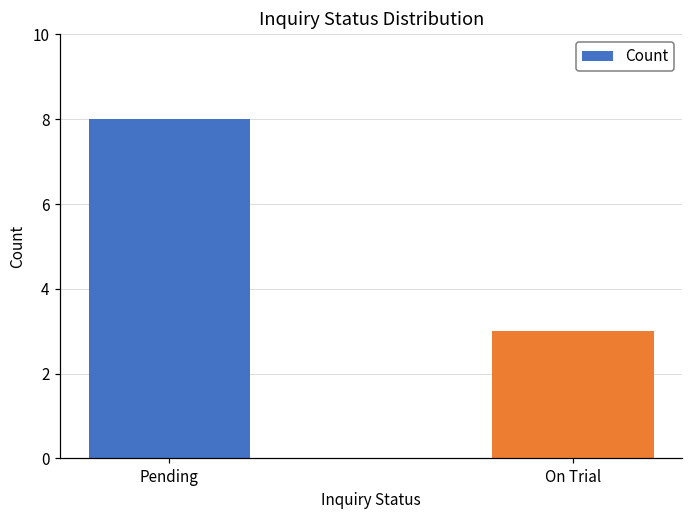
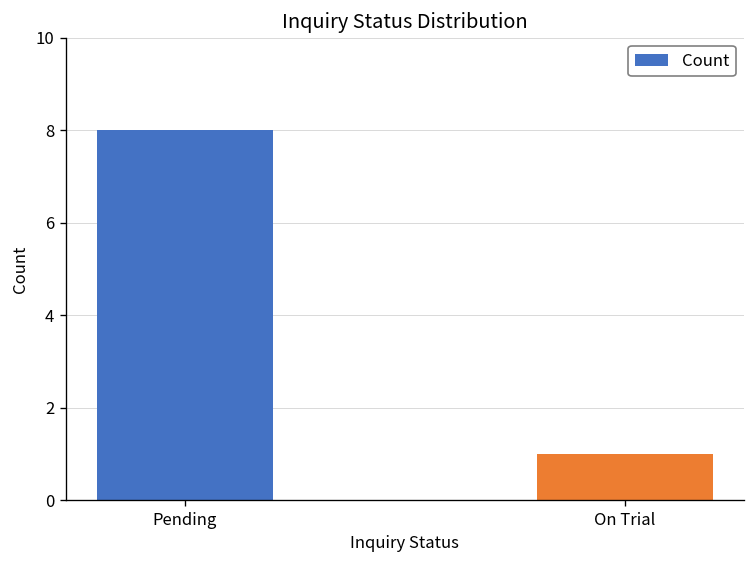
  {
    "Pending": 8,
-   "On Trial": 3
+   "On Trial": 1
  }
